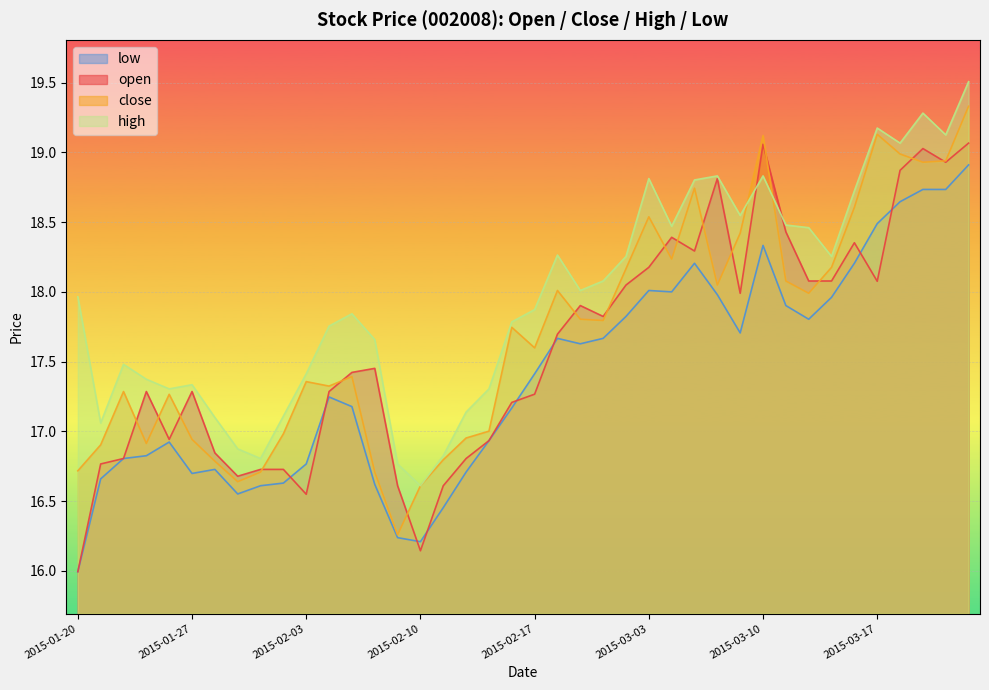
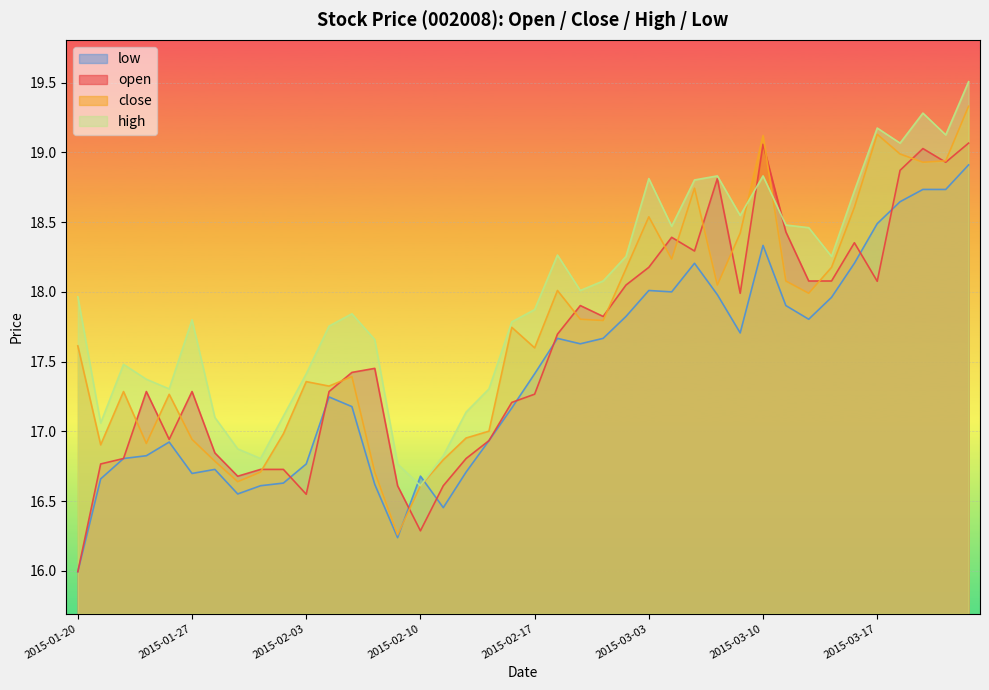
  {
    "low": {
      "2015-01-27": 16.70,
      "2015-02-03": 16.77,
-     "2015-02-10": 16.21,
+     "2015-02-10": 16.68,
      "2015-02-17": 17.41,
      "2015-03-03": 18.01,
      "2015-03-10": 18.33,
      "2015-03-17": 18.49
    },
    "open": {
      "2015-01-27": 17.29,
      "2015-02-03": 16.55,
-     "2015-02-10": 16.15,
+     "2015-02-10": 16.29,
      "2015-02-17": 17.27,
      "2015-03-03": 18.18,
      "2015-03-10": 19.06,
      "2015-03-17": 18.08
    },
    "close": {
-     "2015-01-20": 16.72,
+     "2015-01-20": 17.61,
      "2015-01-27": 16.94,
      "2015-02-03": 17.36,
      "2015-02-17": 17.60,
      "2015-03-03": 18.54,
      "2015-03-10": 19.12,
      "2015-03-17": 19.13
    },
    "high": {
      "2015-01-20": 17.97,
-     "2015-01-27": 17.34,
+     "2015-01-27": 17.80,
      "2015-02-03": 17.41,
      "2015-02-17": 17.87,
      "2015-03-03": 18.81,
      "2015-03-10": 18.83,
      "2015-03-17": 19.17
    }
  }
